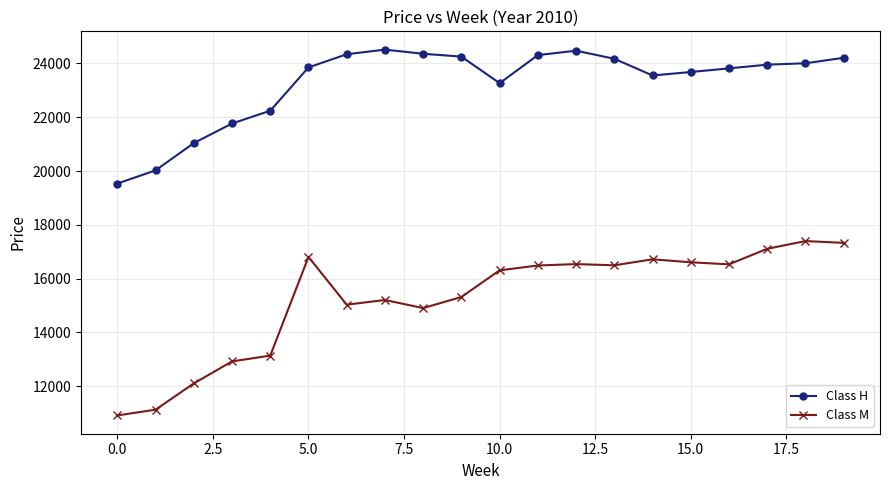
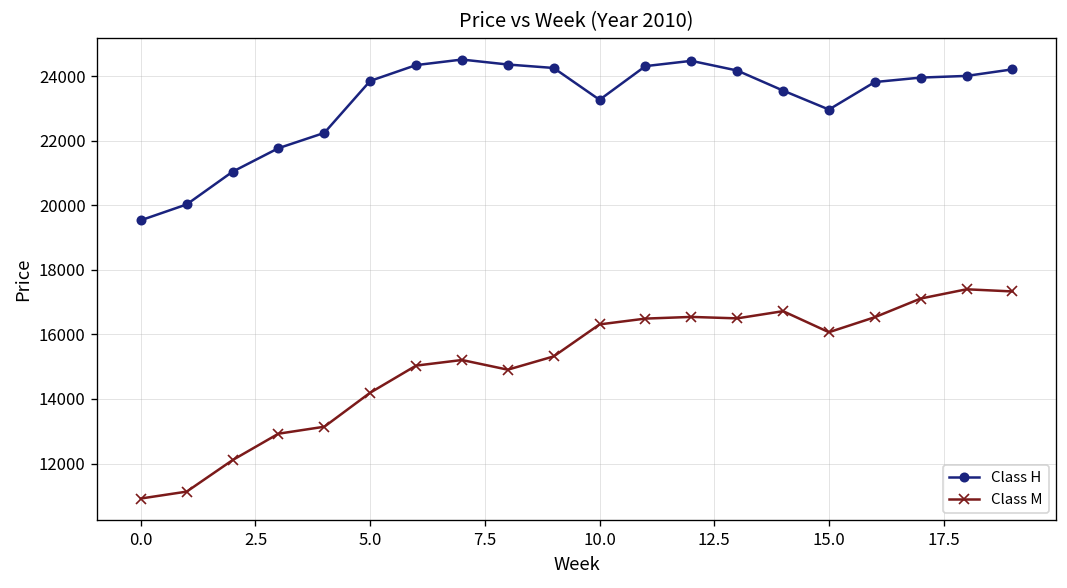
  {
    "Class H": {
      "0.0": 19500,
      "5.0": 23900,
      "10.0": 23300,
-     "15.0": 23700
+     "15.0": 23000
    },
    "Class M": {
      "0.0": 10900,
-     "5.0": 16800,
+     "5.0": 14200,
      "10.0": 16300,
-     "15.0": 16600
+     "15.0": 16100
    }
  }
